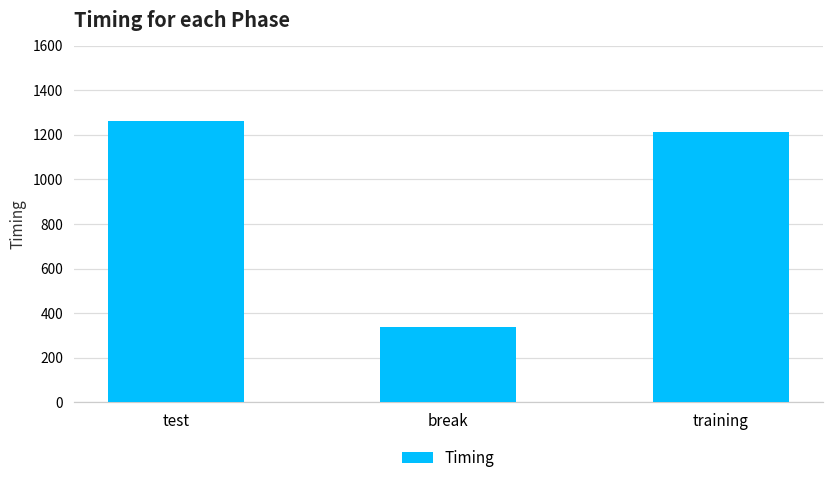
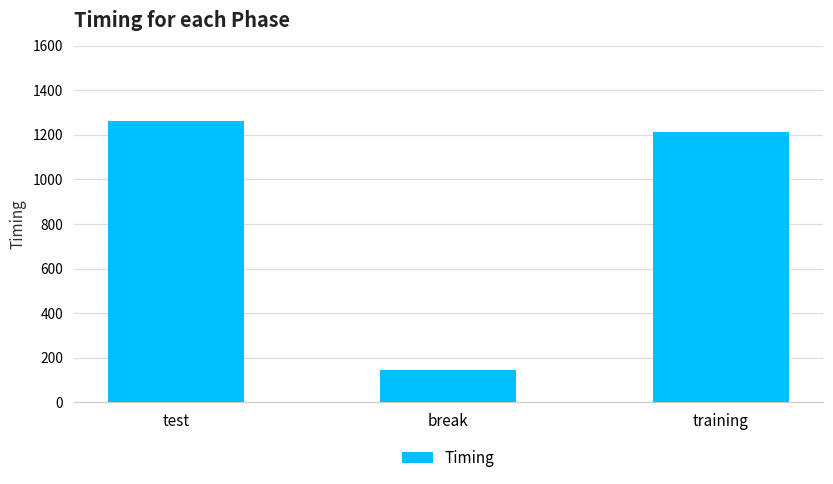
  {
    "test": 1260,
-   "break": 340,
+   "break": 150,
    "training": 1210
  }
